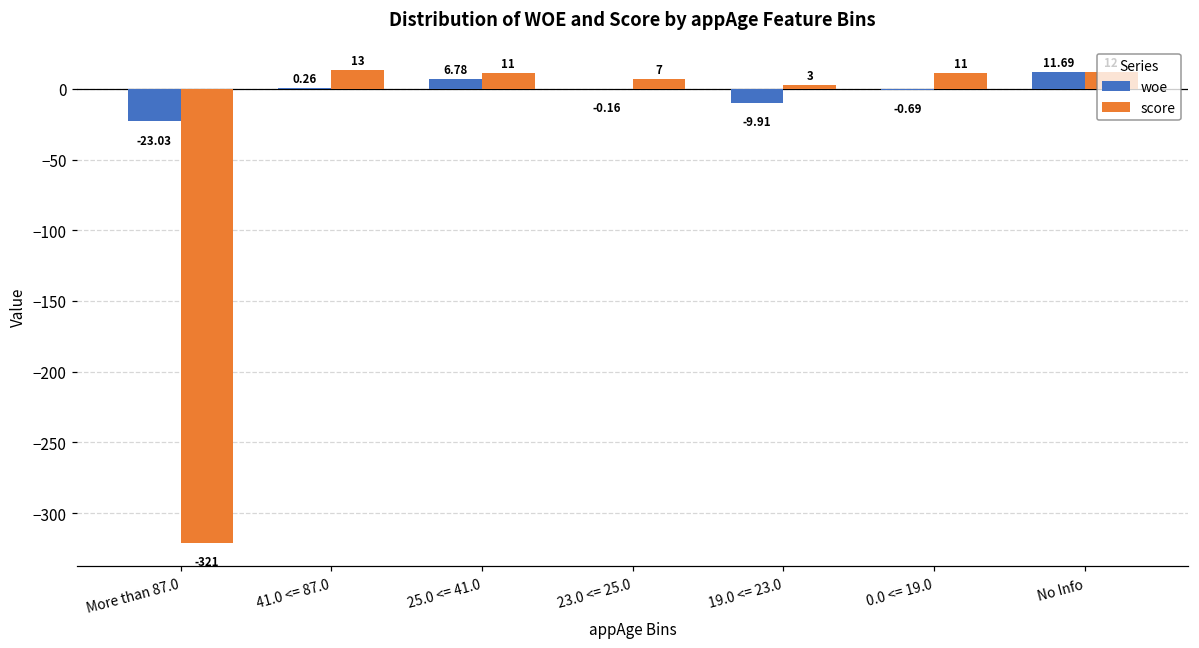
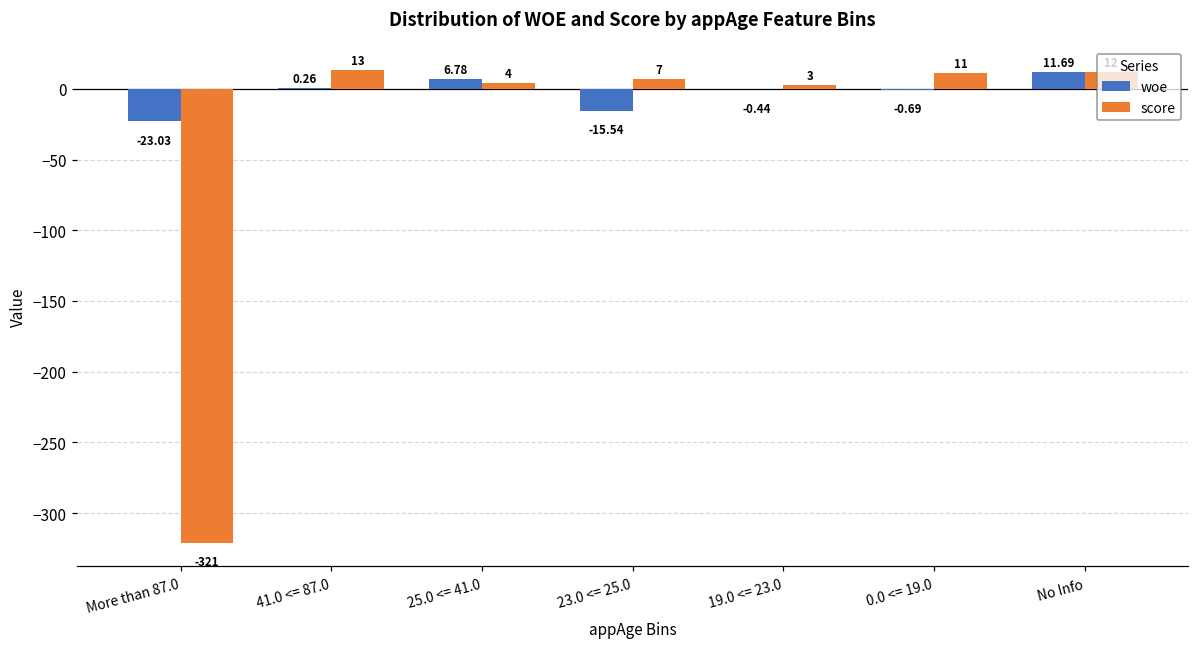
  {
    "woe": {
      "More than 87.0": -23.03,
      "41.0 <= 87.0": 0.26,
      "25.0 <= 41.0": 6.78,
-     "23.0 <= 25.0": -0.16,
-     "19.0 <= 23.0": -9.91,
+     "23.0 <= 25.0": -15.54,
+     "19.0 <= 23.0": -0.44,
      "0.0 <= 19.0": -0.69,
      "No Info": 11.69
    },
    "score": {
      "More than 87.0": -321,
      "41.0 <= 87.0": 13,
-     "25.0 <= 41.0": 11,
+     "25.0 <= 41.0": 4,
      "23.0 <= 25.0": 7,
      "19.0 <= 23.0": 3,
      "0.0 <= 19.0": 11
    }
  }
